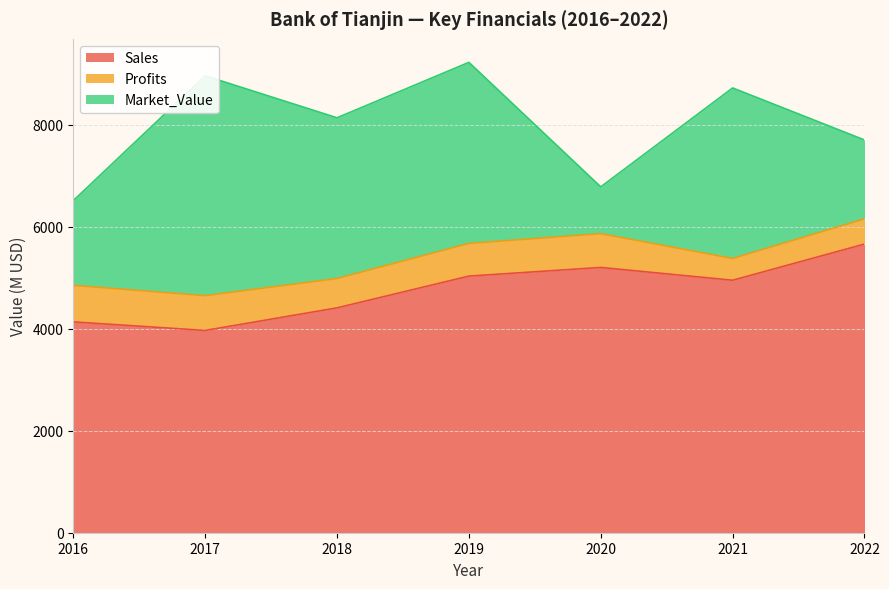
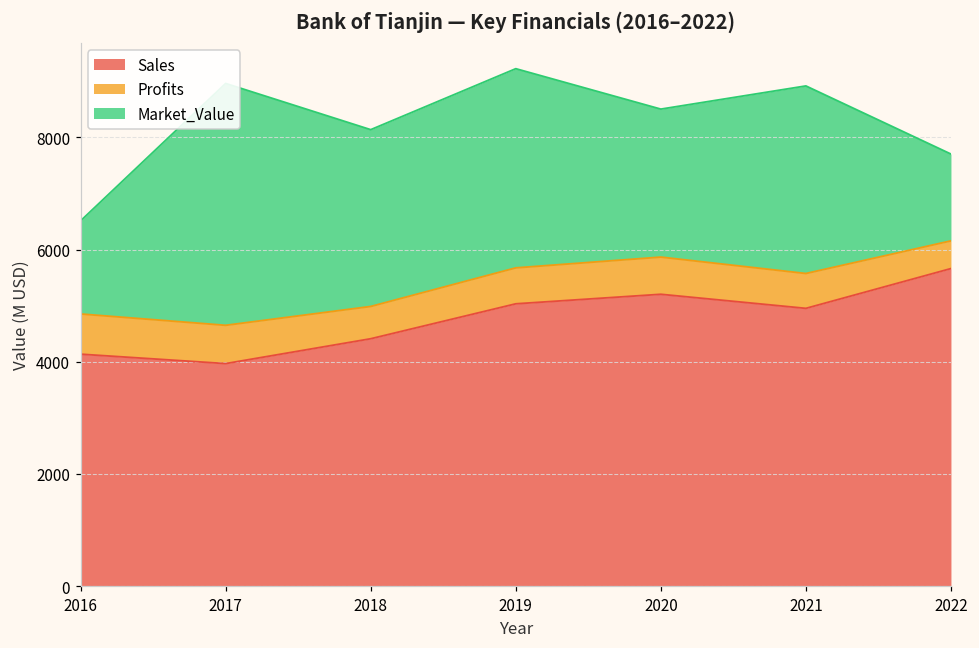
  {
    "Sales": {
      "2016": 4100,
      "2017": 4000,
      "2018": 4400,
      "2019": 5000,
      "2020": 5200,
      "2021": 5000,
      "2022": 5700
    },
    "Profits": {
      "2016": 700,
      "2017": 700,
      "2018": 600,
      "2019": 600,
      "2020": 700,
-     "2021": 400,
+     "2021": 600,
      "2022": 500
    },
    "Market_Value": {
      "2016": 1700,
      "2018": 3200,
      "2019": 3600,
-     "2020": 900,
+     "2020": 2600,
      "2021": 3300,
      "2022": 1500
    }
  }
